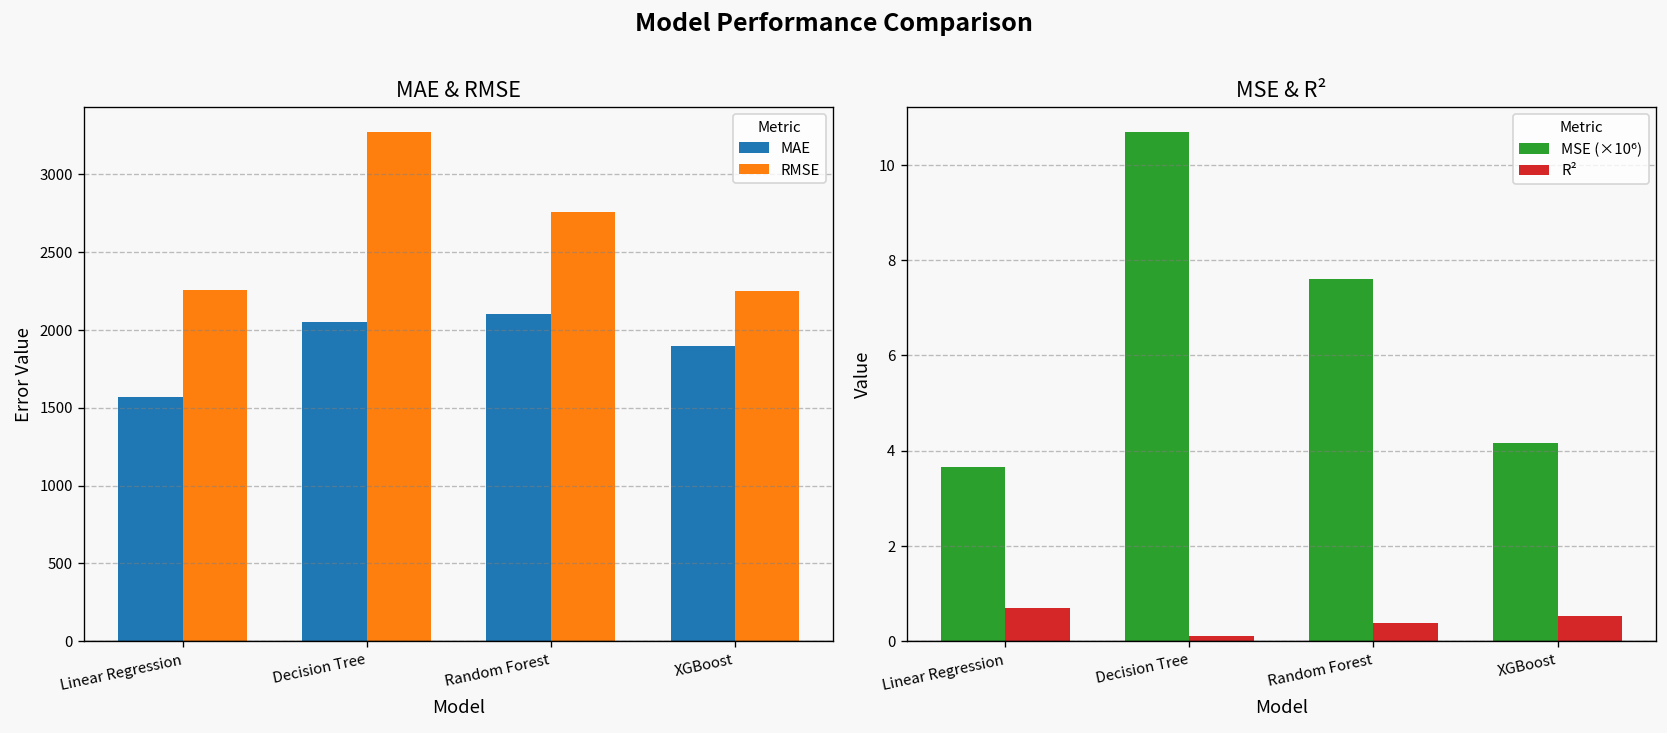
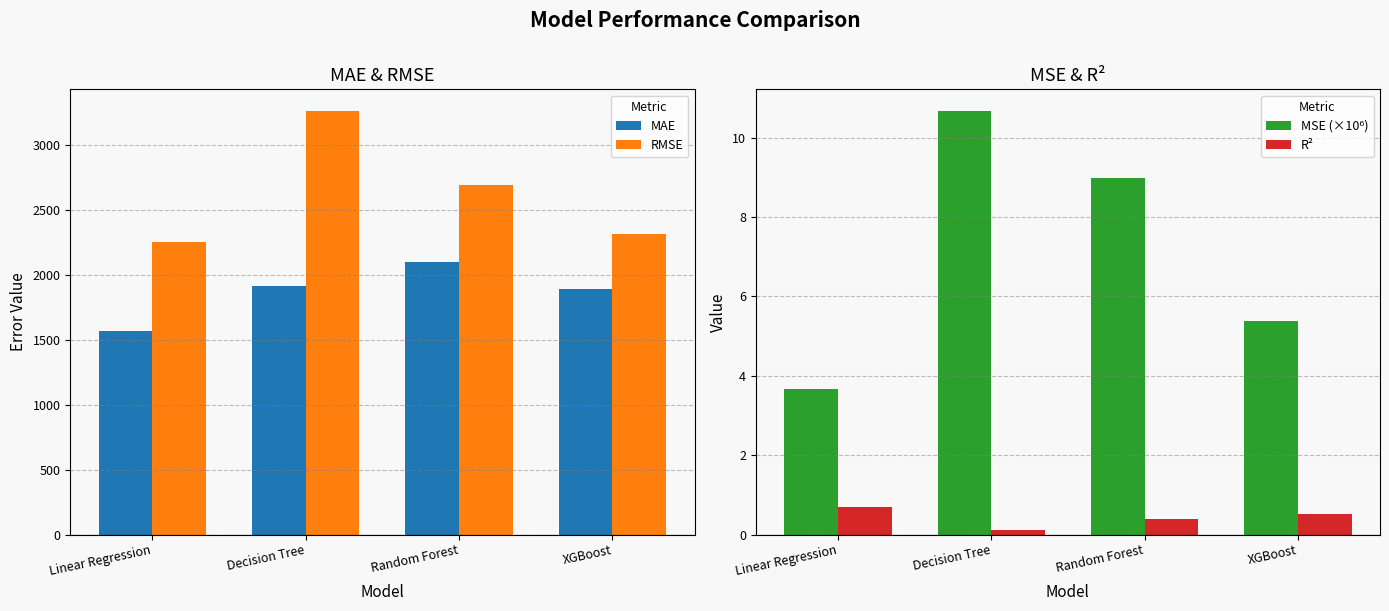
  {
    "MAE & RMSE": {
      "MAE": {
        "Linear Regression": 1570,
-       "Decision Tree": 2050,
+       "Decision Tree": 1920,
        "Random Forest": 2100,
        "XGBoost": 1900
      },
      "RMSE": {
        "Linear Regression": 2250,
        "Decision Tree": 3270,
-       "Random Forest": 2760,
-       "XGBoost": 2250
+       "Random Forest": 2690,
+       "XGBoost": 2320
      }
    },
    "MSE & R²": {
      "MSE (×10⁶)": {
        "Linear Regression": 3.7,
        "Decision Tree": 10.7,
-       "Random Forest": 7.6,
-       "XGBoost": 4.2
+       "Random Forest": 9.0,
+       "XGBoost": 5.4
      },
      "R²": {
        "Linear Regression": 0.7,
        "Decision Tree": 0.1,
        "Random Forest": 0.4,
        "XGBoost": 0.5
      }
    }
  }
